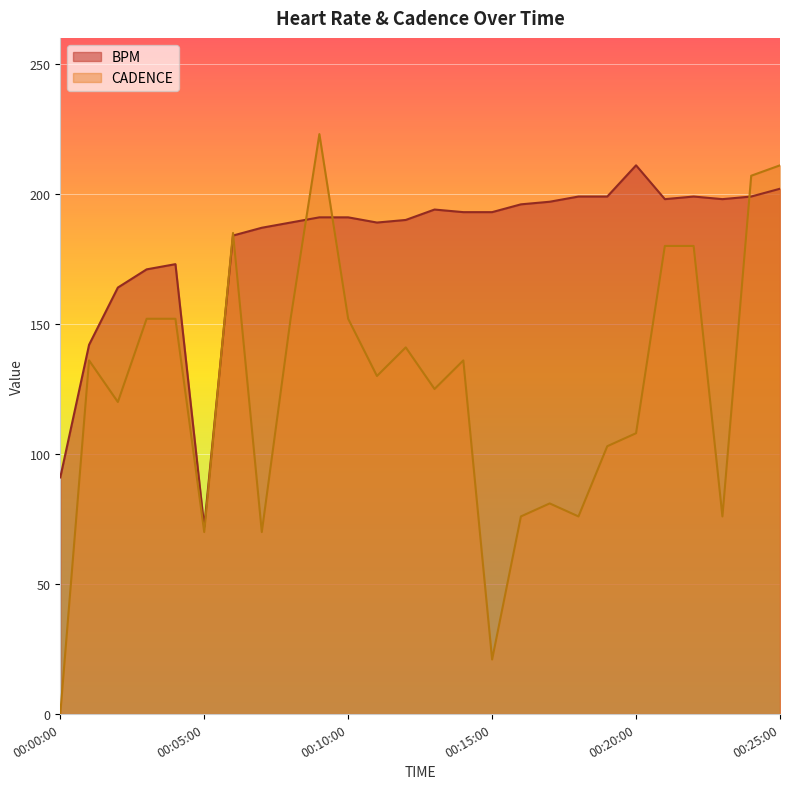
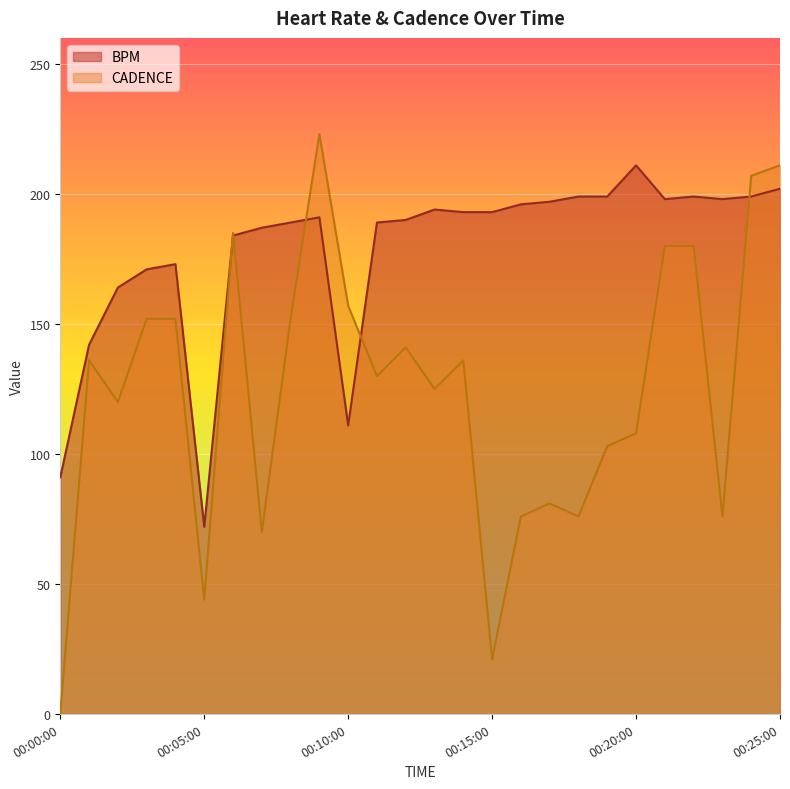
  {
    "BPM": {
      "00:00:00": 91,
      "00:05:00": 72,
-     "00:10:00": 191,
+     "00:10:00": 111,
      "00:15:00": 193,
      "00:20:00": 211,
      "00:25:00": 202
    },
    "CADENCE": {
      "00:00:00": 0,
-     "00:05:00": 70,
-     "00:10:00": 152,
+     "00:05:00": 44,
+     "00:10:00": 157,
      "00:15:00": 21,
      "00:20:00": 108,
      "00:25:00": 211
    }
  }
